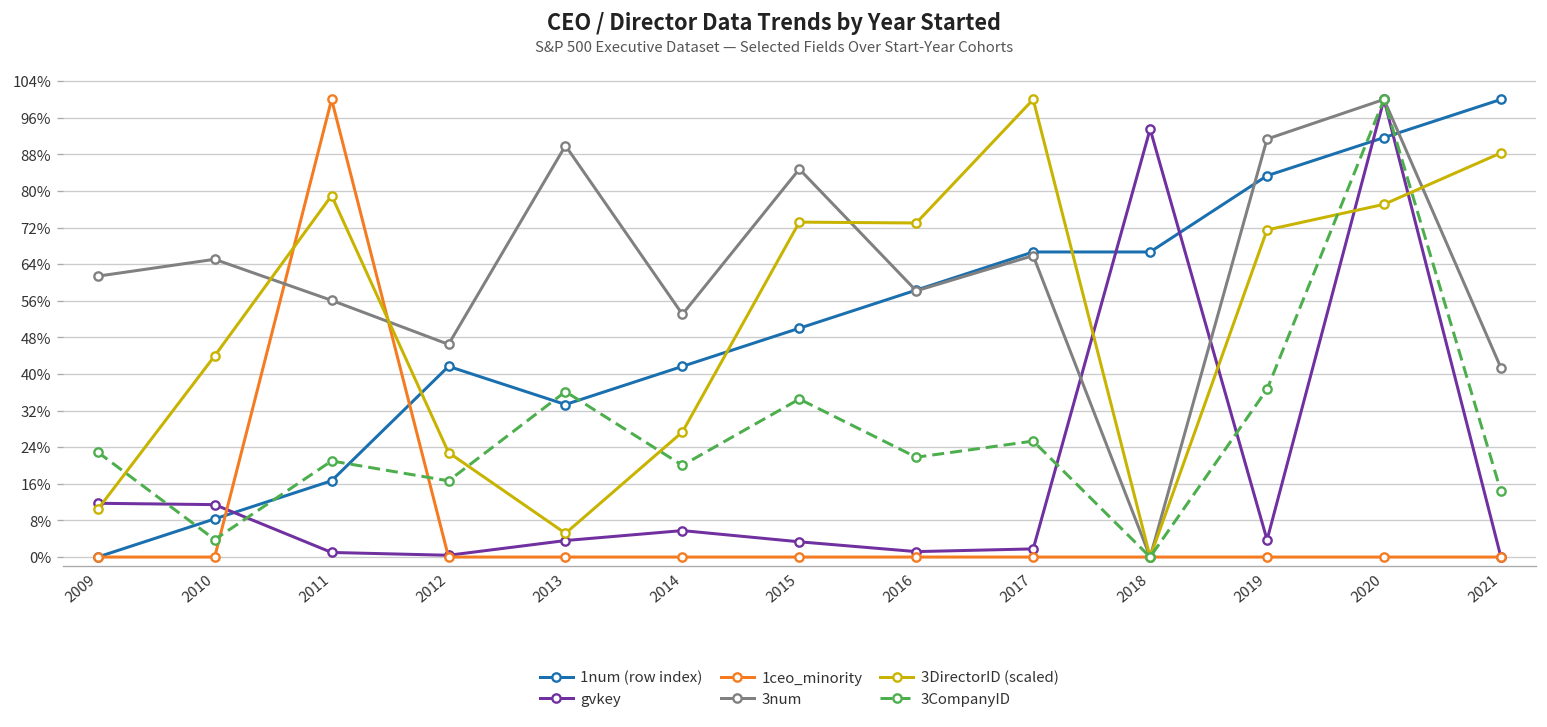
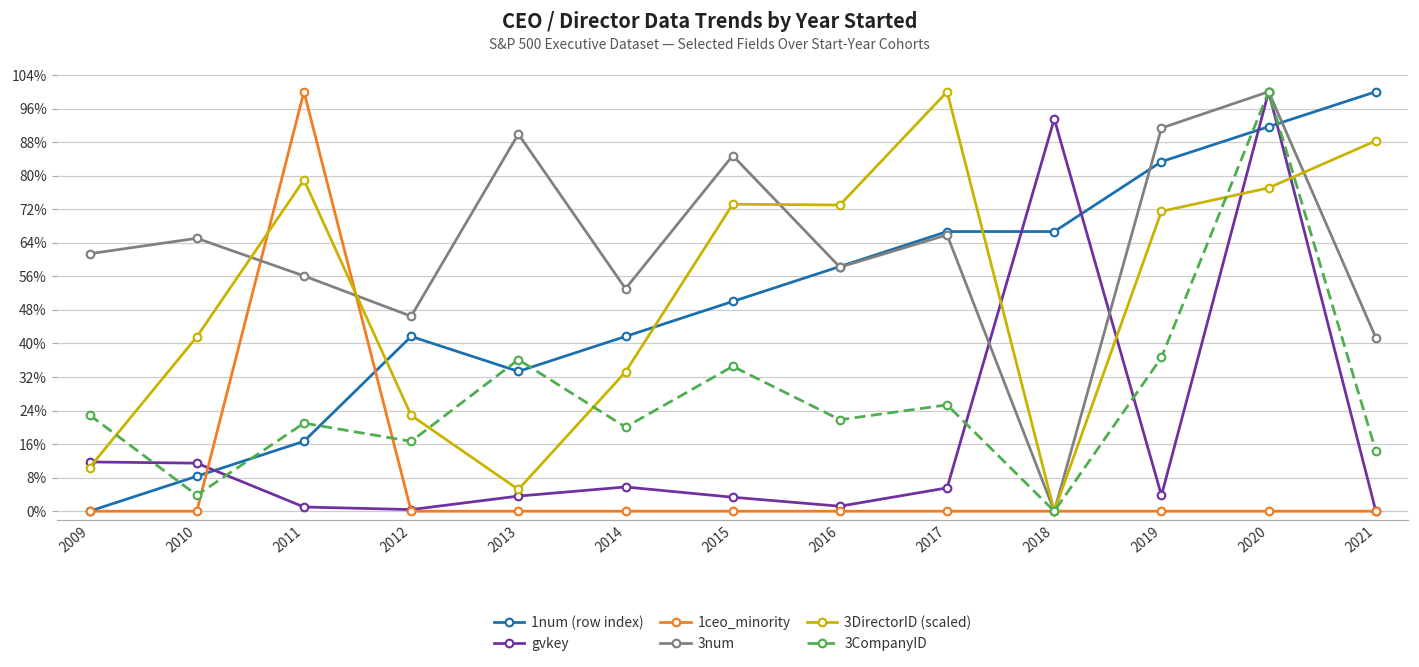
  {
    "1num (row index)": {
      "2010": "8%",
      "2011": "17%",
      "2012": "42%",
      "2013": "33%",
      "2014": "42%",
      "2015": "50%",
      "2017": "67%",
      "2018": "67%",
      "2019": "83%",
      "2020": "92%",
      "2021": "100%"
    },
    "gvkey": {
      "2009": "12%",
      "2010": "11%",
      "2011": "1%",
      "2013": "4%",
      "2014": "6%",
      "2015": "3%",
      "2016": "1%",
-     "2017": "2%",
+     "2017": "6%",
      "2018": "94%",
      "2019": "4%"
    },
    "1ceo_minority": {
      "2010": "0%",
      "2011": "100%",
      "2013": "0%",
      "2014": "0%",
      "2015": "0%",
      "2016": "0%",
      "2017": "0%",
      "2019": "0%",
      "2020": "0%"
    },
    "3num": {
      "2009": "61%",
      "2010": "65%",
      "2011": "56%",
      "2012": "46%",
      "2013": "90%",
      "2014": "53%",
      "2015": "85%",
      "2017": "66%",
      "2019": "91%",
      "2021": "41%"
    },
    "3DirectorID (scaled)": {
      "2009": "10%",
-     "2010": "44%",
+     "2010": "42%",
      "2011": "79%",
      "2012": "23%",
      "2013": "5%",
-     "2014": "27%",
+     "2014": "33%",
      "2015": "73%",
      "2016": "73%",
      "2017": "100%",
      "2019": "71%",
      "2020": "77%",
      "2021": "88%"
    },
    "3CompanyID": {
      "2009": "23%",
      "2010": "4%",
      "2011": "21%",
      "2012": "17%",
      "2013": "36%",
      "2014": "20%",
      "2015": "35%",
      "2016": "22%",
      "2017": "25%",
      "2019": "37%",
      "2021": "14%"
    }
  }
